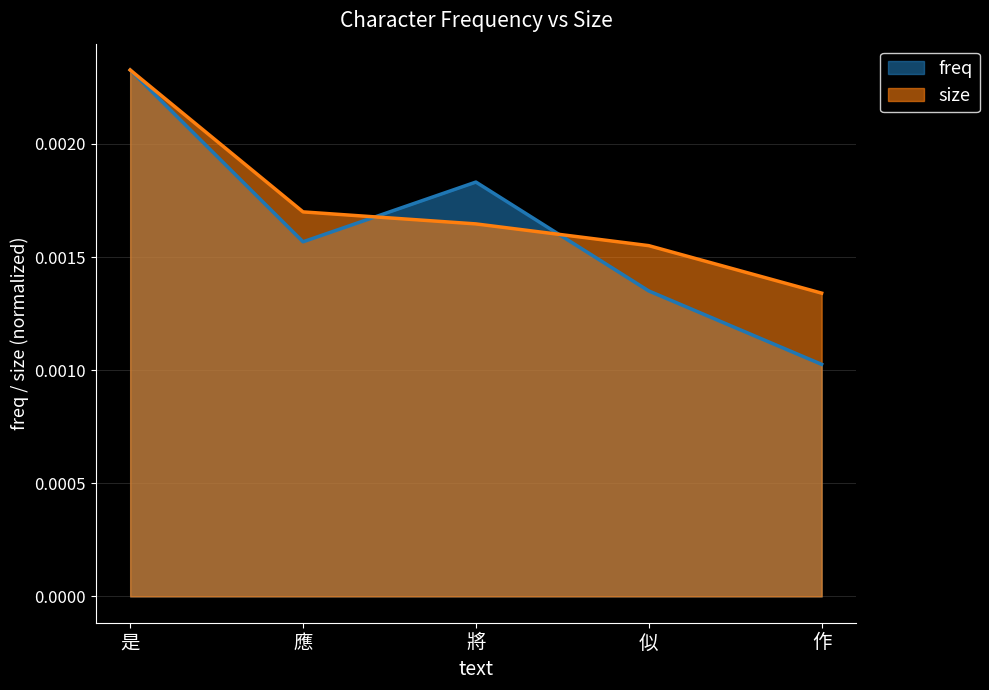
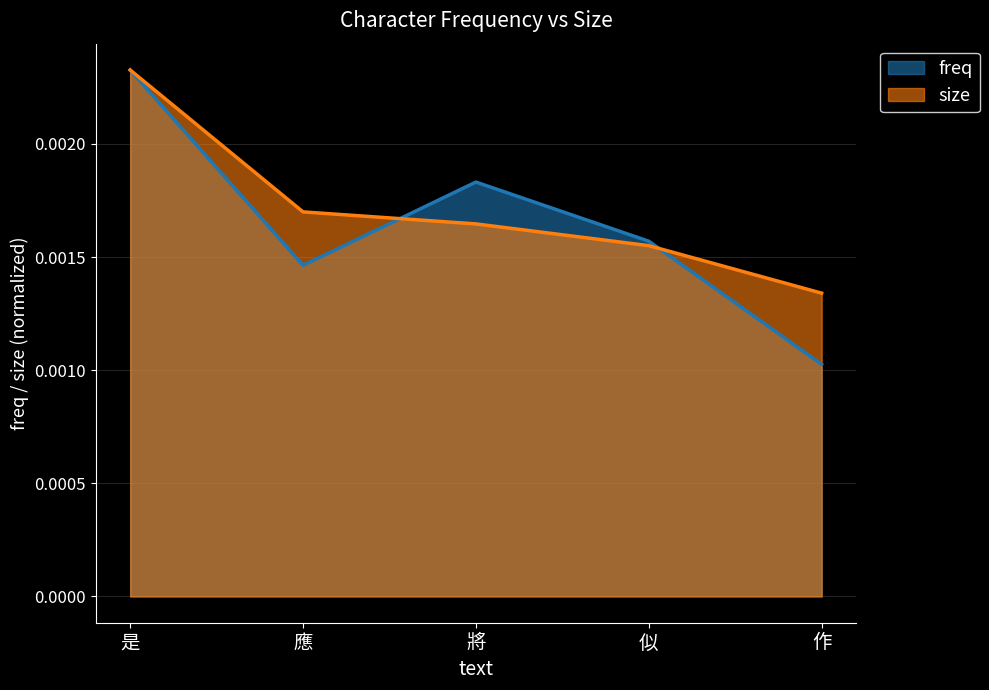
  {
    "freq": {
-     "應": 0.00157,
+     "應": 0.00146,
      "將": 0.00183,
-     "似": 0.00135,
+     "似": 0.00157,
      "作": 0.00103
    },
    "size": {
      "應": 0.00170,
      "將": 0.00165,
      "似": 0.00155,
      "作": 0.00134
    }
  }
